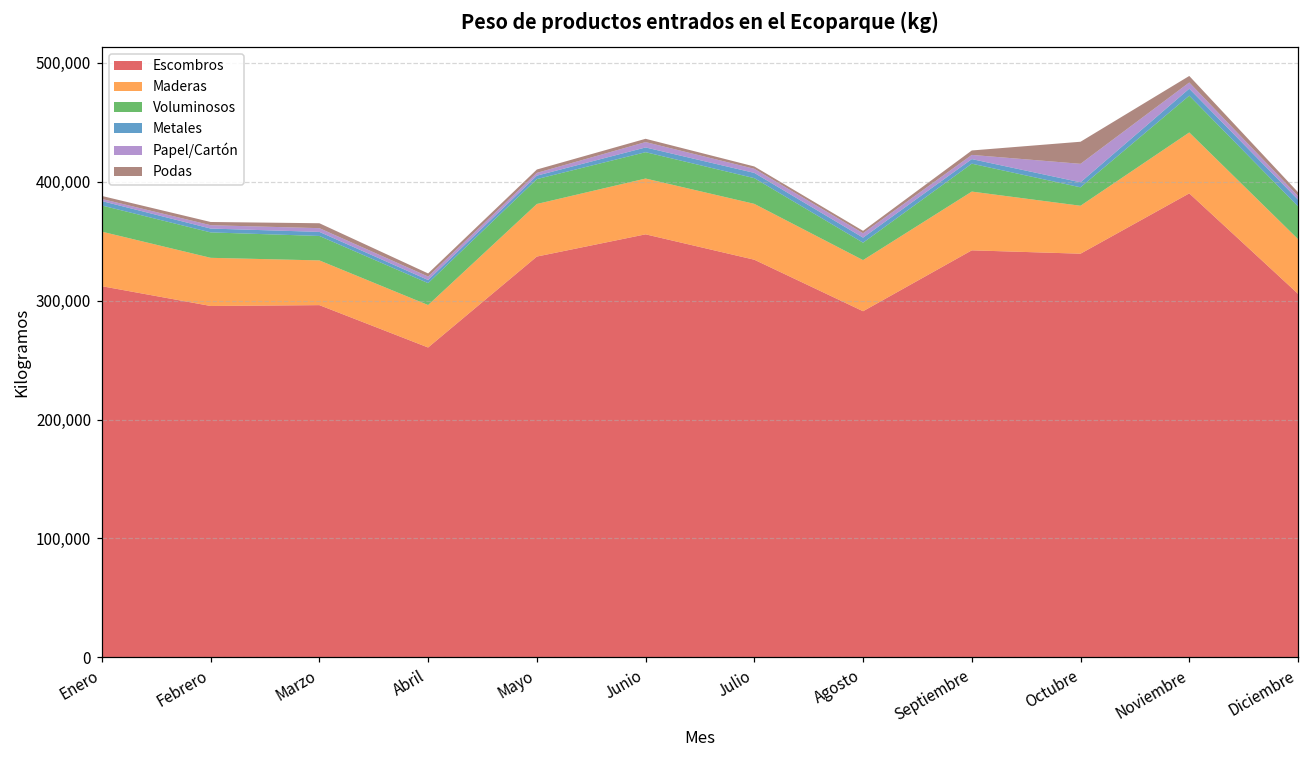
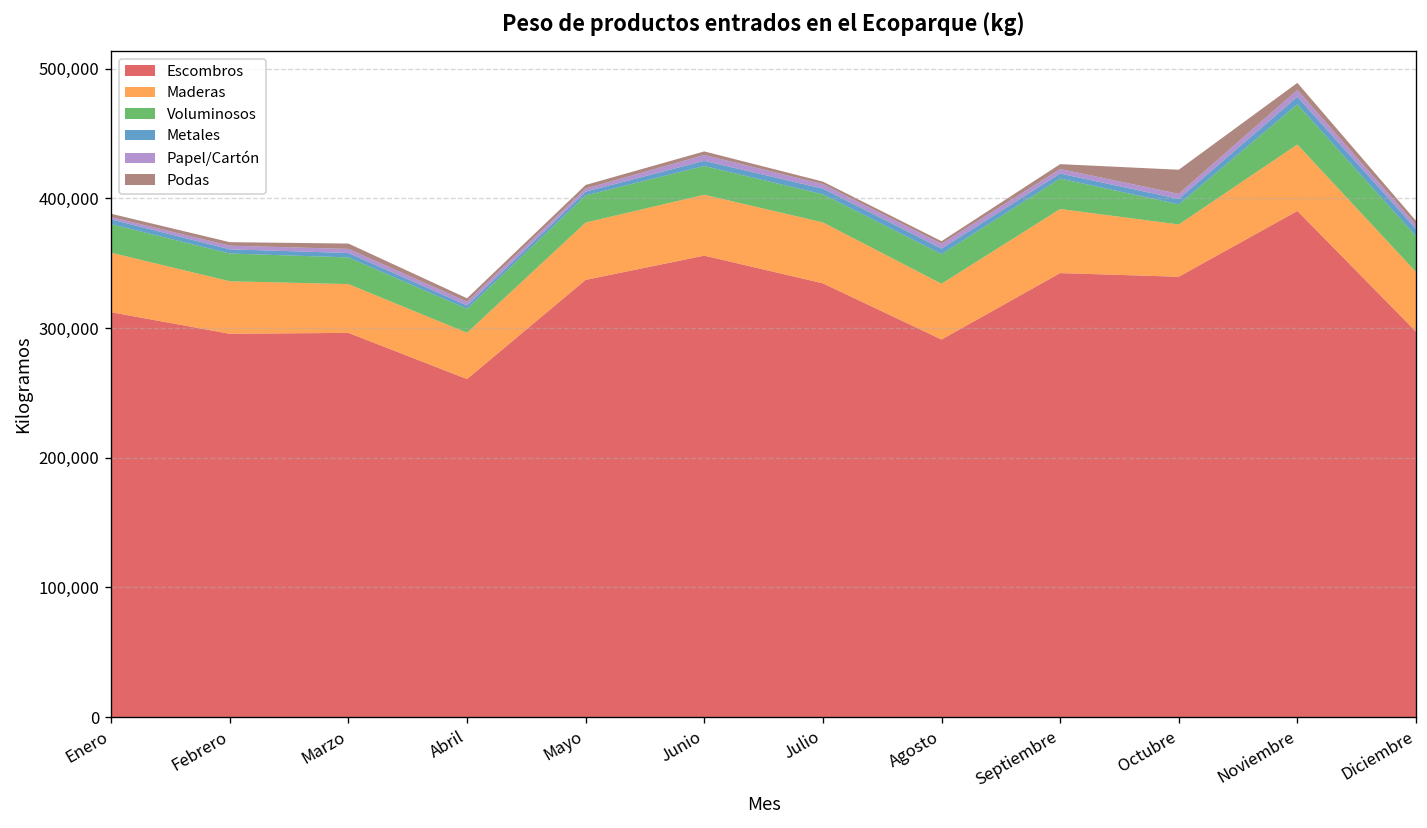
  {
    "Escombros": {
      "Enero": "312,000",
      "Febrero": "296,000",
      "Marzo": "296,000",
      "Abril": "261,000",
      "Mayo": "337,000",
      "Junio": "356,000",
      "Julio": "334,000",
      "Agosto": "291,000",
      "Septiembre": "342,000",
      "Octubre": "339,000",
      "Noviembre": "390,000",
-     "Diciembre": "306,000"
+     "Diciembre": "297,000"
    },
    "Maderas": {
      "Enero": "46,000",
      "Febrero": "41,000",
      "Marzo": "38,000",
      "Abril": "36,000",
      "Mayo": "44,000",
      "Junio": "47,000",
      "Julio": "47,000",
      "Agosto": "43,000",
      "Septiembre": "49,000",
      "Octubre": "40,000",
      "Noviembre": "51,000",
      "Diciembre": "46,000"
    },
    "Voluminosos": {
      "Enero": "22,000",
      "Febrero": "21,000",
      "Marzo": "21,000",
      "Abril": "18,000",
      "Mayo": "21,000",
      "Junio": "22,000",
      "Julio": "22,000",
-     "Agosto": "15,000",
+     "Agosto": "23,000",
      "Septiembre": "23,000",
      "Octubre": "16,000",
      "Noviembre": "31,000",
      "Diciembre": "28,000"
    },
    "Metales": {
      "Febrero": "3,000",
      "Marzo": "3,000",
      "Abril": "3,000",
      "Mayo": "3,000",
      "Junio": "4,000",
      "Julio": "4,000",
      "Agosto": "4,000",
      "Septiembre": "4,000",
      "Octubre": "4,000",
      "Noviembre": "6,000",
      "Diciembre": "6,000"
    },
    "Papel/Cartón": {
      "Febrero": "3,000",
      "Marzo": "3,000",
      "Abril": "3,000",
      "Mayo": "2,000",
      "Junio": "5,000",
      "Septiembre": "4,000",
-     "Octubre": "16,000",
+     "Octubre": "4,000",
      "Noviembre": "5,000",
      "Diciembre": "3,000"
    },
    "Podas": {
      "Enero": "3,000",
      "Febrero": "3,000",
      "Marzo": "4,000",
      "Abril": "3,000",
      "Mayo": "3,000",
      "Junio": "3,000",
      "Septiembre": "4,000",
      "Octubre": "19,000",
      "Noviembre": "5,000",
      "Diciembre": "3,000"
    }
  }
